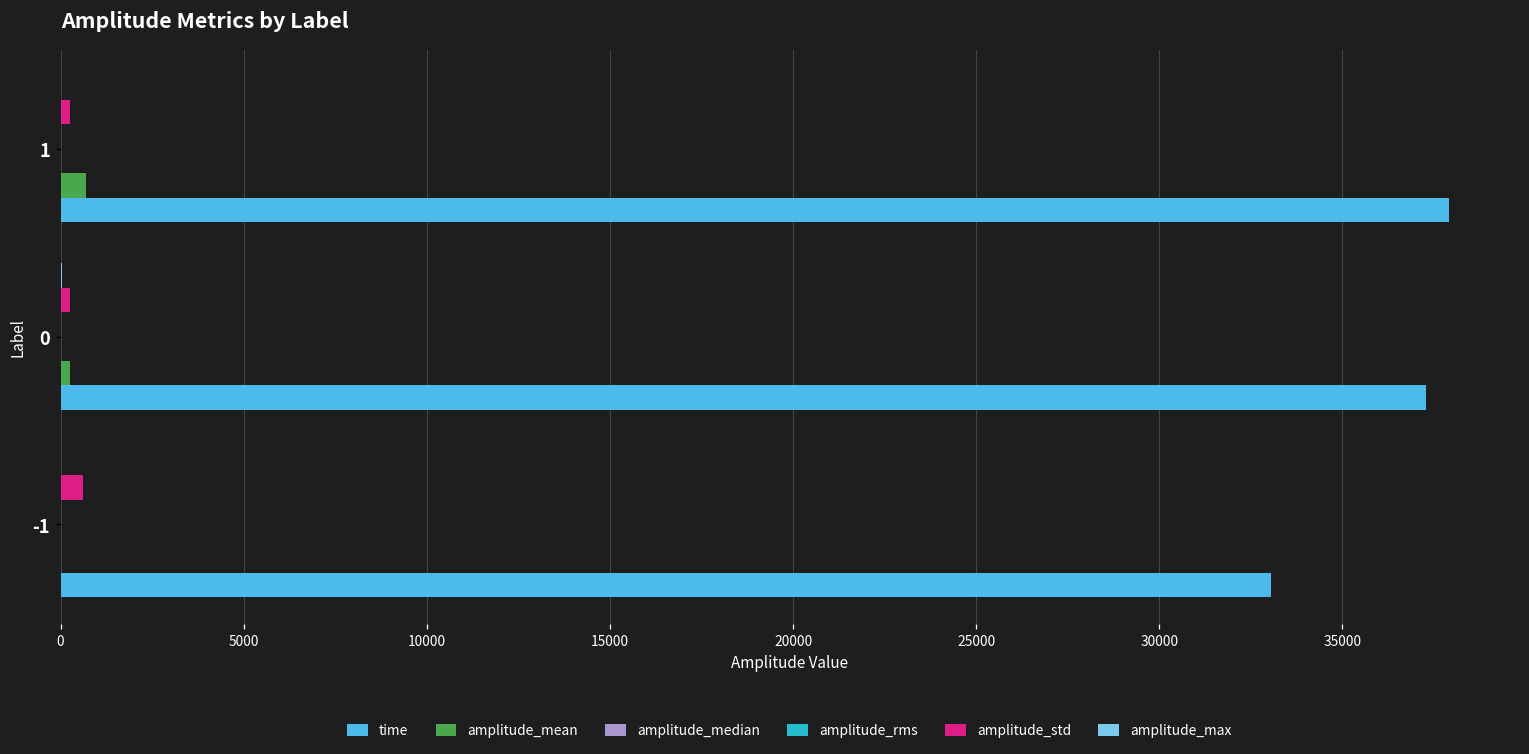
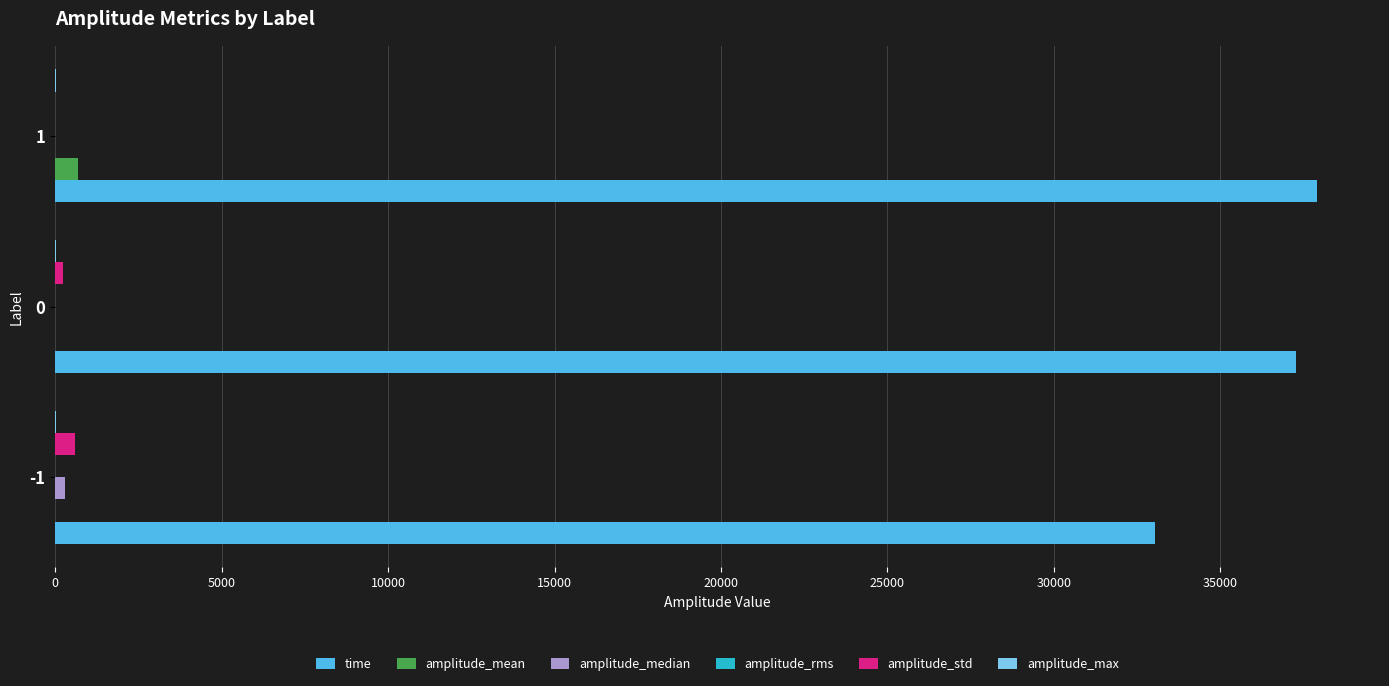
  {
    "amplitude_mean": {
      "1": 700,
-     "0": 300
+     "0": 0
    },
    "amplitude_median": {
-     "-1": 0
+     "-1": 300
    },
    "amplitude_std": {
-     "1": 200,
+     "1": 0,
      "0": 200,
      "-1": 600
    }
  }
